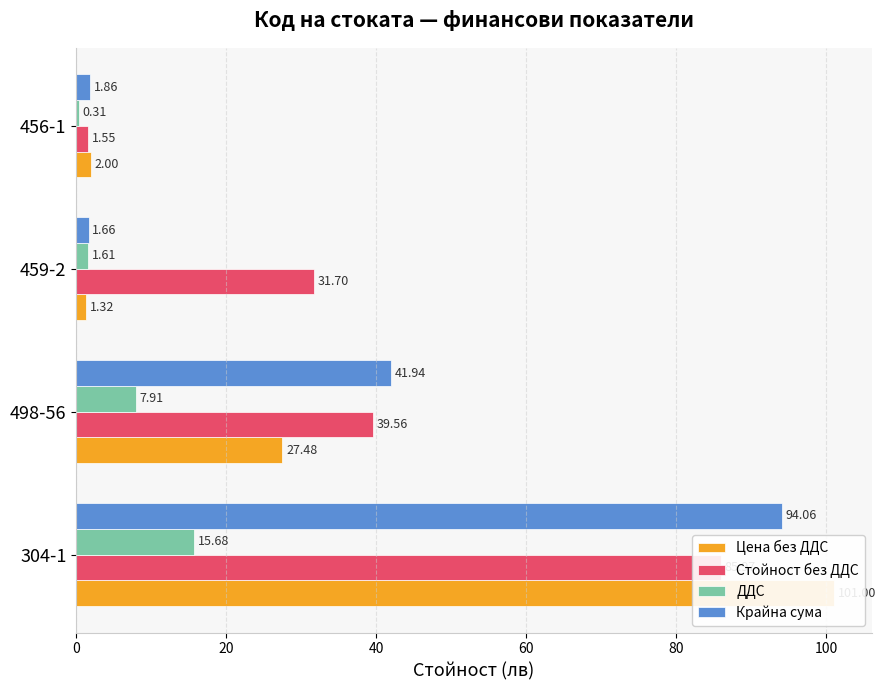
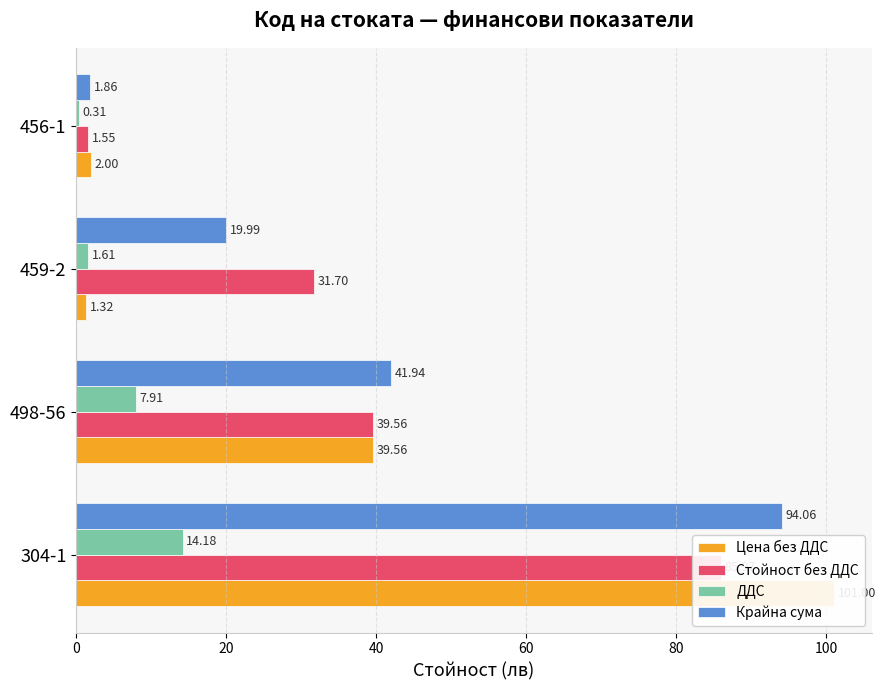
  {
    "Цена без ДДС": {
      "456-1": 2.00,
      "459-2": 1.32,
-     "498-56": 27.48
+     "498-56": 39.56
    },
    "Стойност без ДДС": {
      "456-1": 1.55,
      "459-2": 31.70,
      "498-56": 39.56
    },
    "ДДС": {
      "456-1": 0.31,
      "459-2": 1.61,
      "498-56": 7.91,
-     "304-1": 15.68
+     "304-1": 14.18
    },
    "Крайна сума": {
      "456-1": 1.86,
-     "459-2": 1.66,
+     "459-2": 19.99,
      "498-56": 41.94,
      "304-1": 94.06
    }
  }
